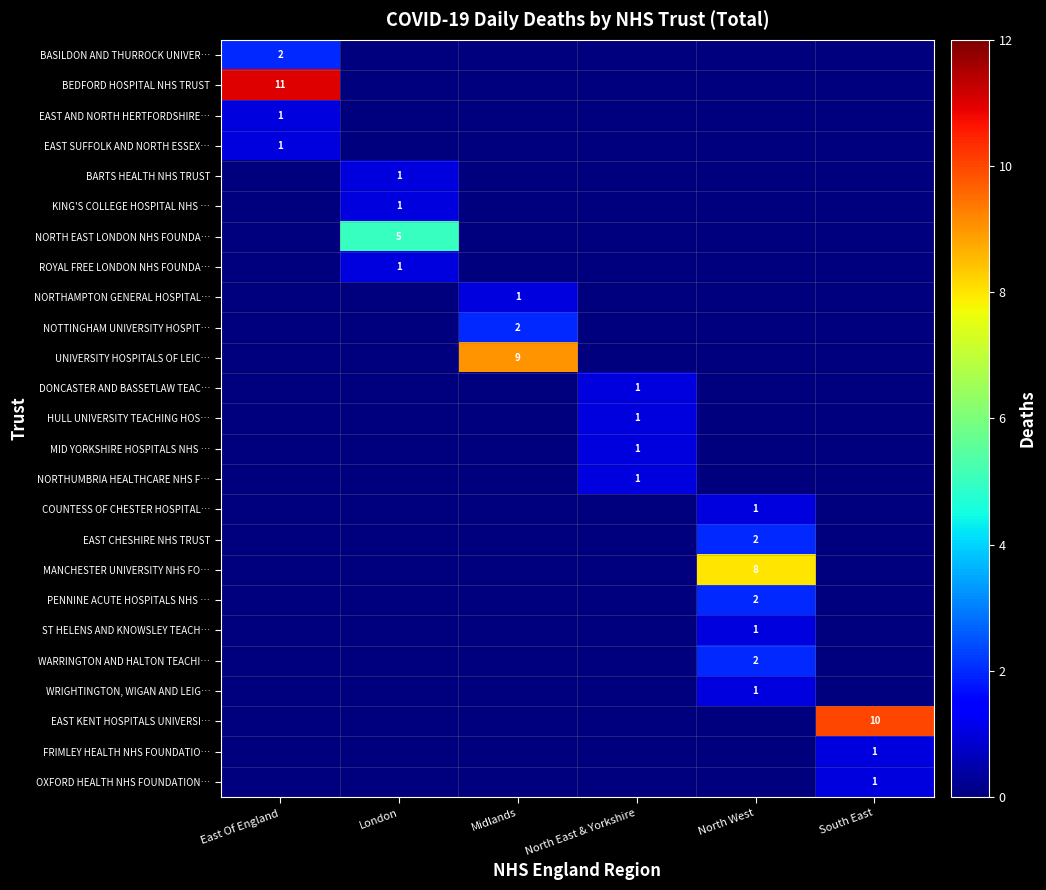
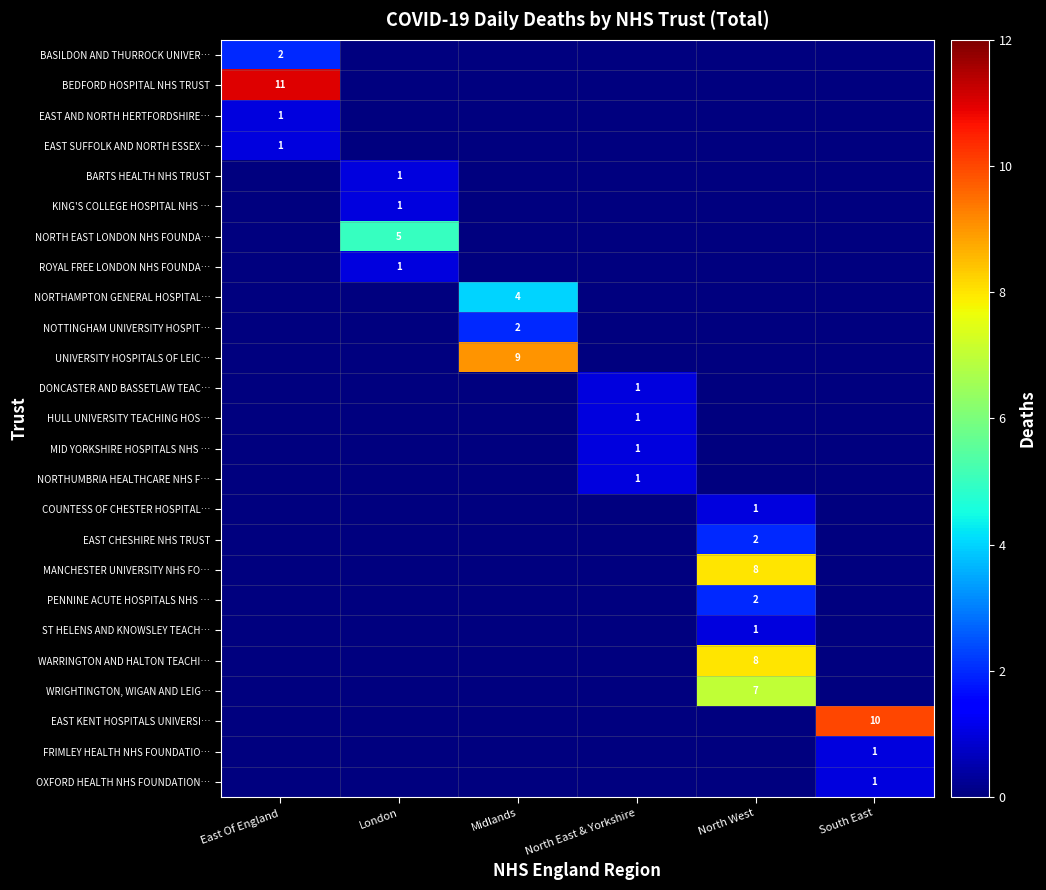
  {
    "BASILDON AND THURROCK UNIVER…": {
      "East Of England": 2
    },
    "BEDFORD HOSPITAL NHS TRUST": {
      "East Of England": 11
    },
    "EAST AND NORTH HERTFORDSHIRE…": {
      "East Of England": 1
    },
    "EAST SUFFOLK AND NORTH ESSEX…": {
      "East Of England": 1
    },
    "BARTS HEALTH NHS TRUST": {
      "London": 1
    },
    "KING'S COLLEGE HOSPITAL NHS …": {
      "London": 1
    },
    "NORTH EAST LONDON NHS FOUNDA…": {
      "London": 5
    },
    "ROYAL FREE LONDON NHS FOUNDA…": {
      "London": 1
    },
    "NORTHAMPTON GENERAL HOSPITAL…": {
-     "Midlands": 1
+     "Midlands": 4
    },
    "NOTTINGHAM UNIVERSITY HOSPIT…": {
      "Midlands": 2
    },
    "UNIVERSITY HOSPITALS OF LEIC…": {
      "Midlands": 9
    },
    "DONCASTER AND BASSETLAW TEAC…": {
      "North East & Yorkshire": 1
    },
    "HULL UNIVERSITY TEACHING HOS…": {
      "North East & Yorkshire": 1
    },
    "MID YORKSHIRE HOSPITALS NHS …": {
      "North East & Yorkshire": 1
    },
    "NORTHUMBRIA HEALTHCARE NHS F…": {
      "North East & Yorkshire": 1
    },
    "COUNTESS OF CHESTER HOSPITAL…": {
      "North West": 1
    },
    "EAST CHESHIRE NHS TRUST": {
      "North West": 2
    },
    "MANCHESTER UNIVERSITY NHS FO…": {
      "North West": 8
    },
    "PENNINE ACUTE HOSPITALS NHS …": {
      "North West": 2
    },
    "ST HELENS AND KNOWSLEY TEACH…": {
      "North West": 1
    },
    "WARRINGTON AND HALTON TEACHI…": {
-     "North West": 2
+     "North West": 8
    },
    "WRIGHTINGTON, WIGAN AND LEIG…": {
-     "North West": 1
+     "North West": 7
    },
    "EAST KENT HOSPITALS UNIVERSI…": {
      "South East": 10
    },
    "FRIMLEY HEALTH NHS FOUNDATIO…": {
      "South East": 1
    },
    "OXFORD HEALTH NHS FOUNDATION…": {
      "South East": 1
    }
  }
